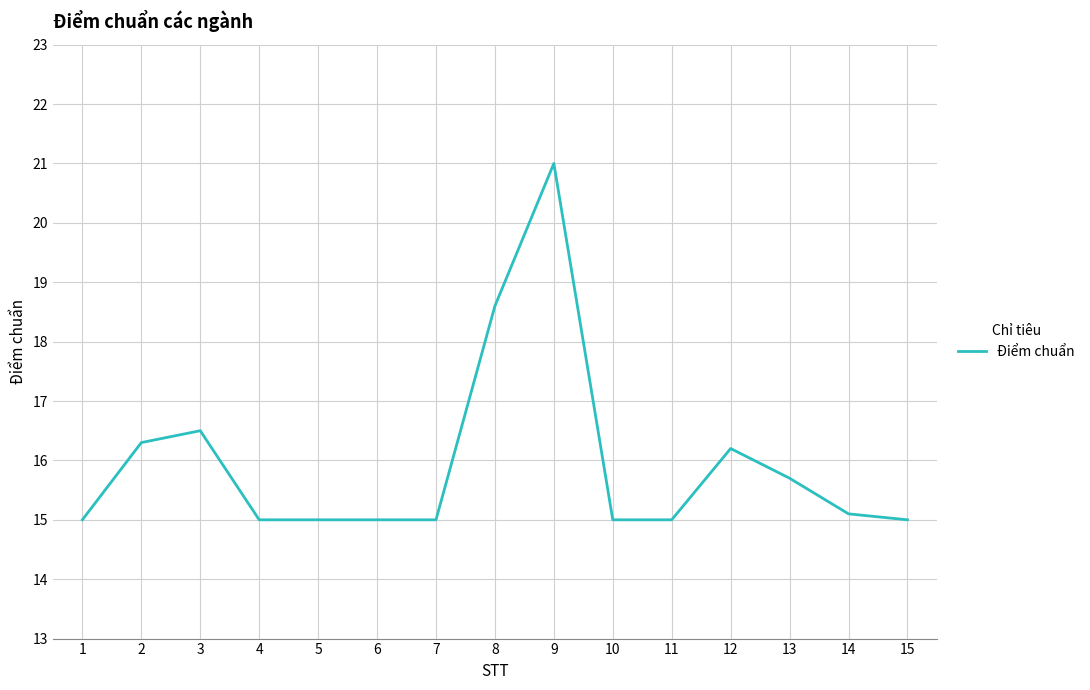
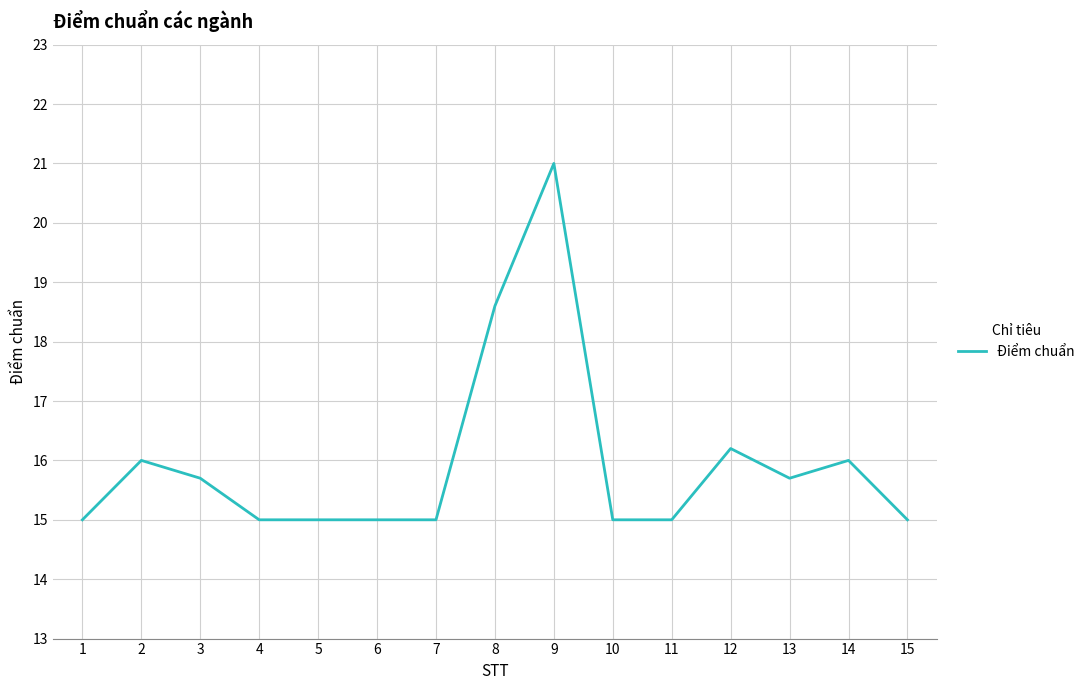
  {
    "1": 15.0,
-   "2": 16.3,
-   "3": 16.5,
+   "2": 16.0,
+   "3": 15.7,
    "4": 15.0,
    "5": 15.0,
    "6": 15.0,
    "7": 15.0,
    "8": 18.6,
    "9": 21.0,
    "10": 15.0,
    "11": 15.0,
    "12": 16.2,
    "13": 15.7,
-   "14": 15.1,
+   "14": 16.0,
    "15": 15.0
  }
